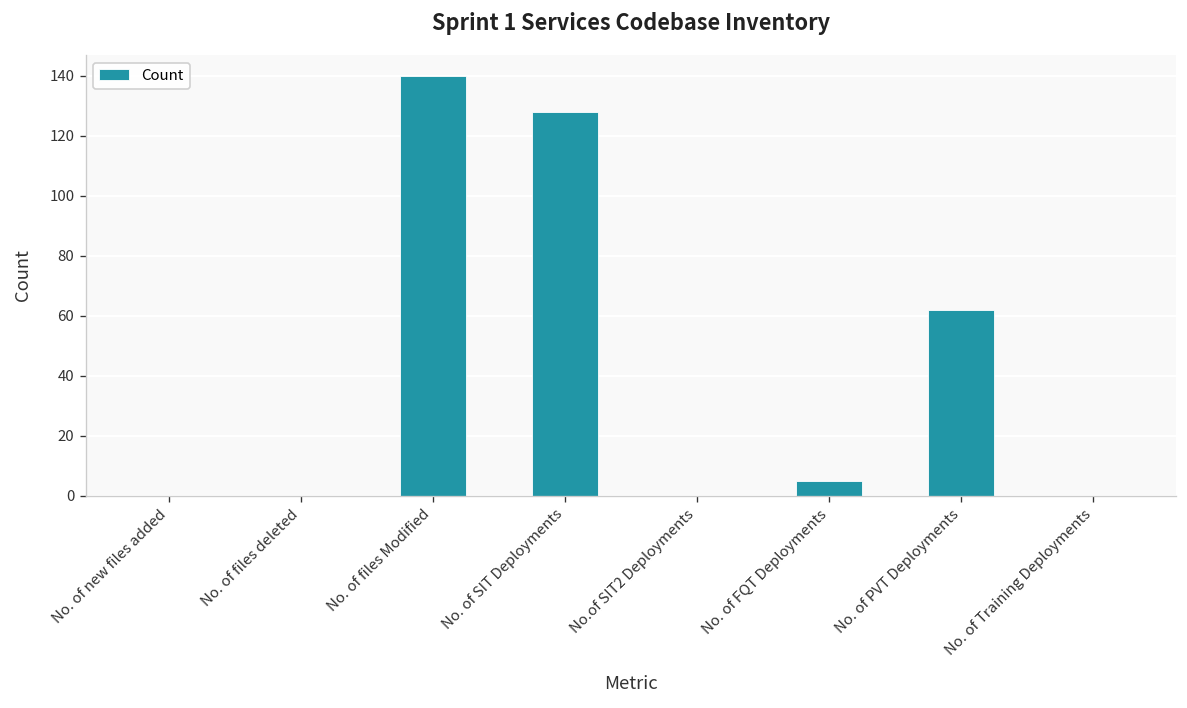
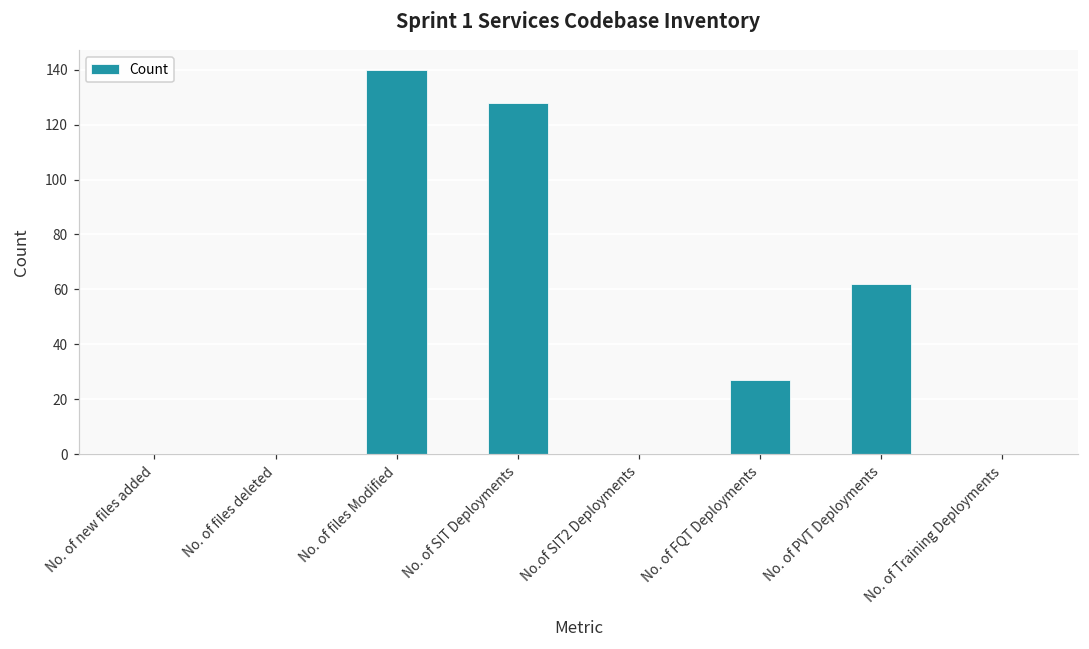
  {
    "No. of new files added": 0,
    "No. of files deleted": 0,
    "No. of files Modified": 140,
    "No. of SIT Deployments": 128,
    "No.of SIT2 Deployments": 0,
-   "No. of FQT Deployments": 5,
+   "No. of FQT Deployments": 27,
    "No. of PVT Deployments": 62,
    "No. of Training Deployments": 0
  }
